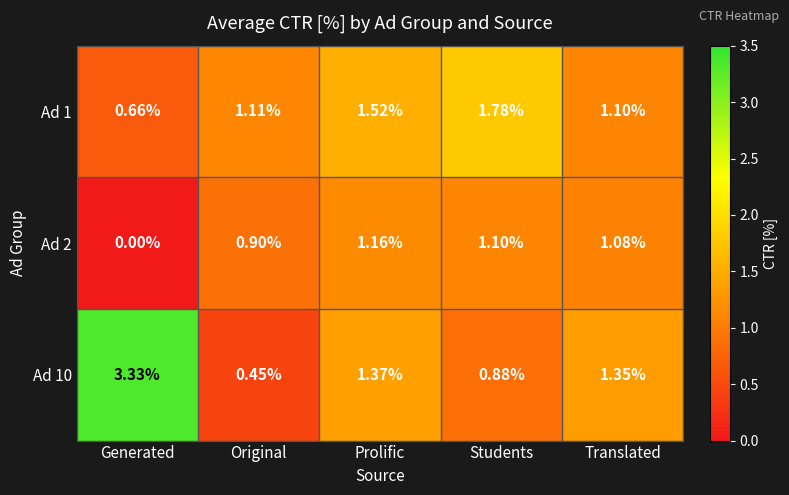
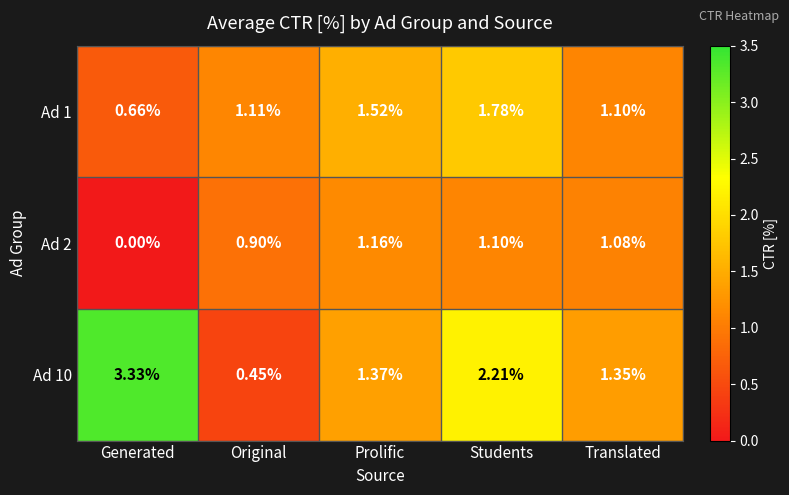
  {
    "Ad 1": {
      "Generated": "0.66%",
      "Original": "1.11%",
      "Prolific": "1.52%",
      "Students": "1.78%",
      "Translated": "1.10%"
    },
    "Ad 2": {
      "Generated": "0.00%",
      "Original": "0.90%",
      "Prolific": "1.16%",
      "Students": "1.10%",
      "Translated": "1.08%"
    },
    "Ad 10": {
      "Generated": "3.33%",
      "Original": "0.45%",
      "Prolific": "1.37%",
-     "Students": "0.88%",
+     "Students": "2.21%",
      "Translated": "1.35%"
    }
  }
